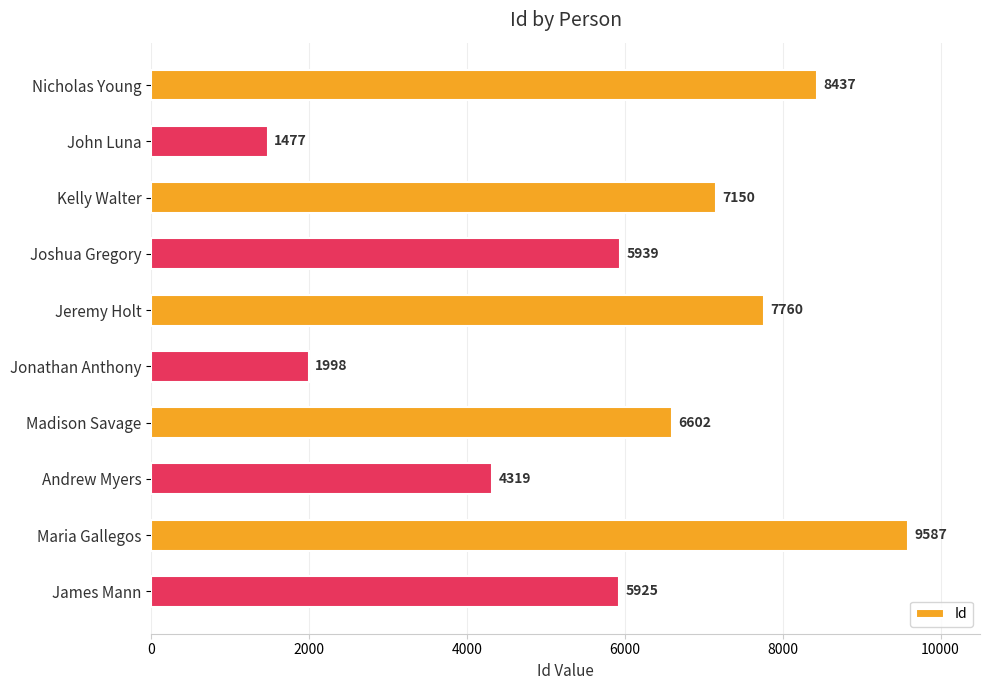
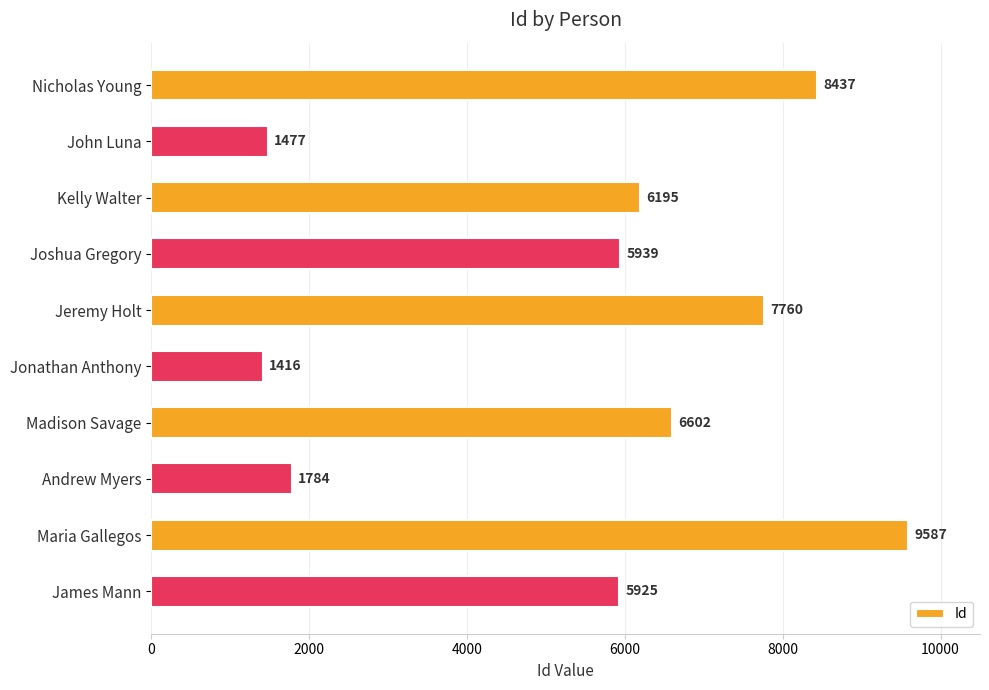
  {
    "Nicholas Young": 8437,
    "John Luna": 1477,
-   "Kelly Walter": 7150,
+   "Kelly Walter": 6195,
    "Joshua Gregory": 5939,
    "Jeremy Holt": 7760,
-   "Jonathan Anthony": 1998,
+   "Jonathan Anthony": 1416,
    "Madison Savage": 6602,
-   "Andrew Myers": 4319,
+   "Andrew Myers": 1784,
    "Maria Gallegos": 9587,
    "James Mann": 5925
  }
